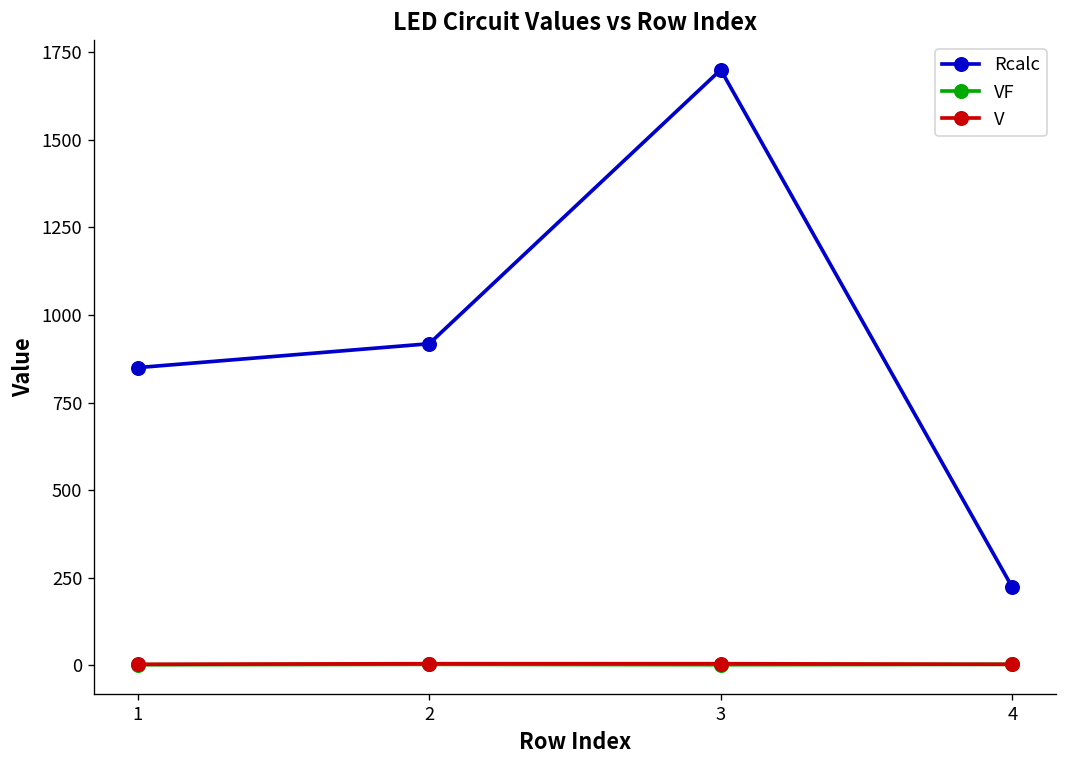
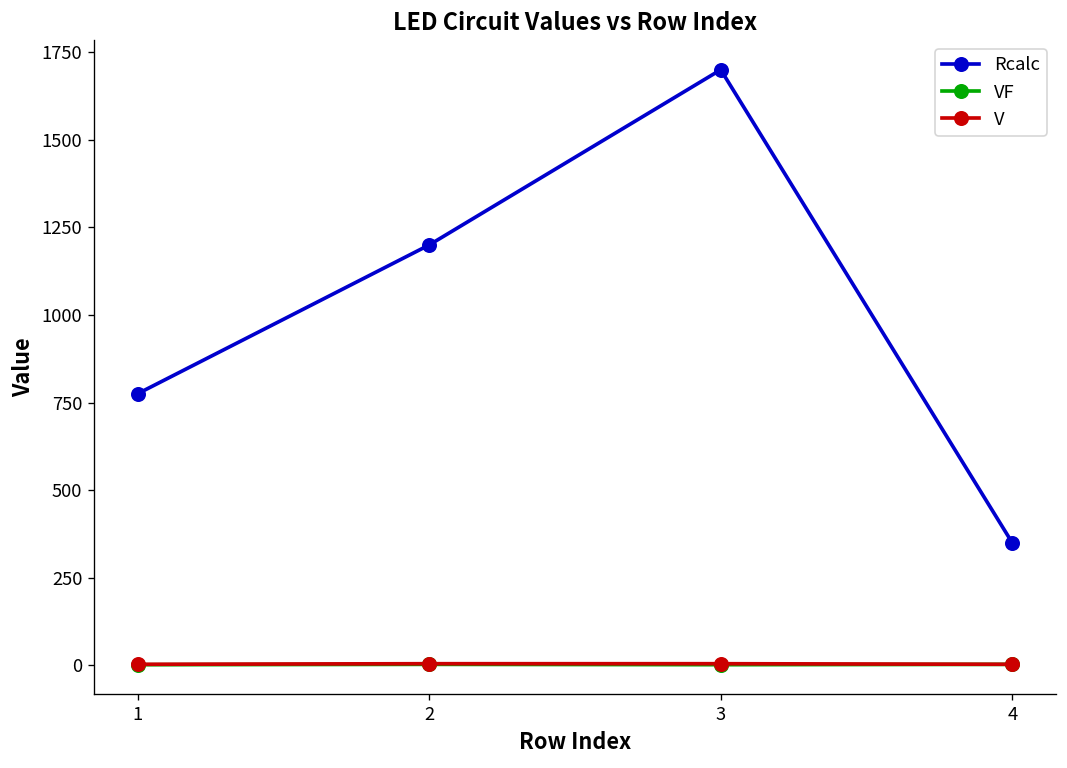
  {
    "Rcalc": {
-     "1": 850,
-     "2": 920,
+     "1": 780,
+     "2": 1200,
      "3": 1700,
-     "4": 220
+     "4": 350
    }
  }
